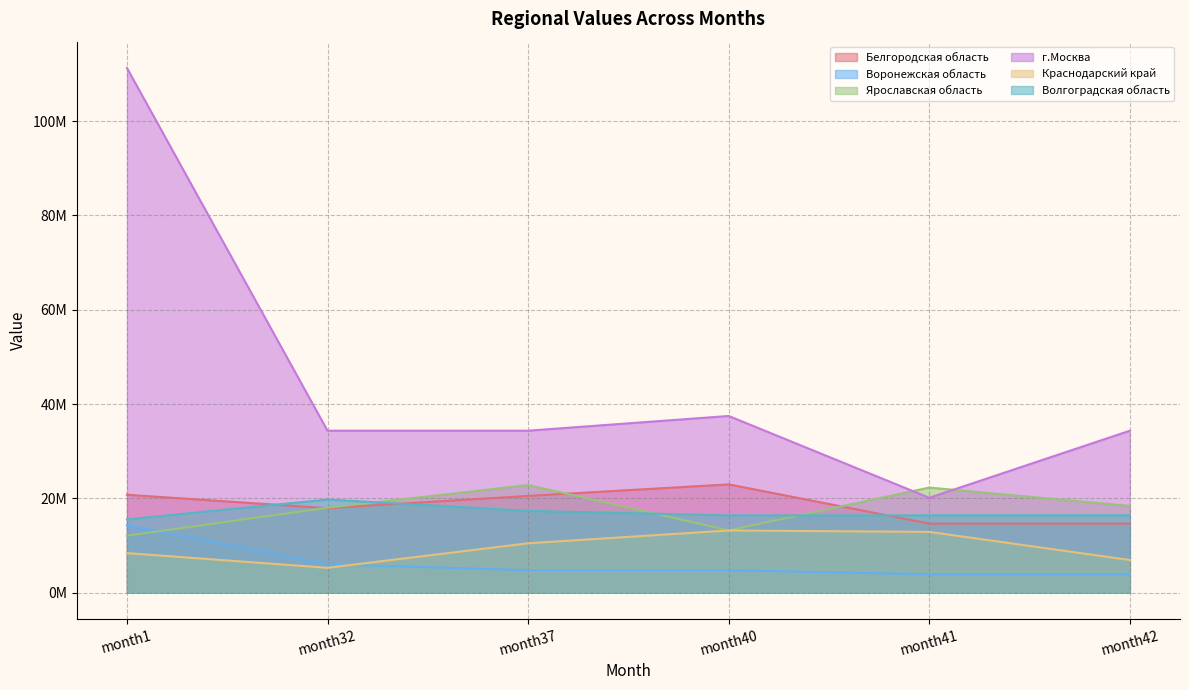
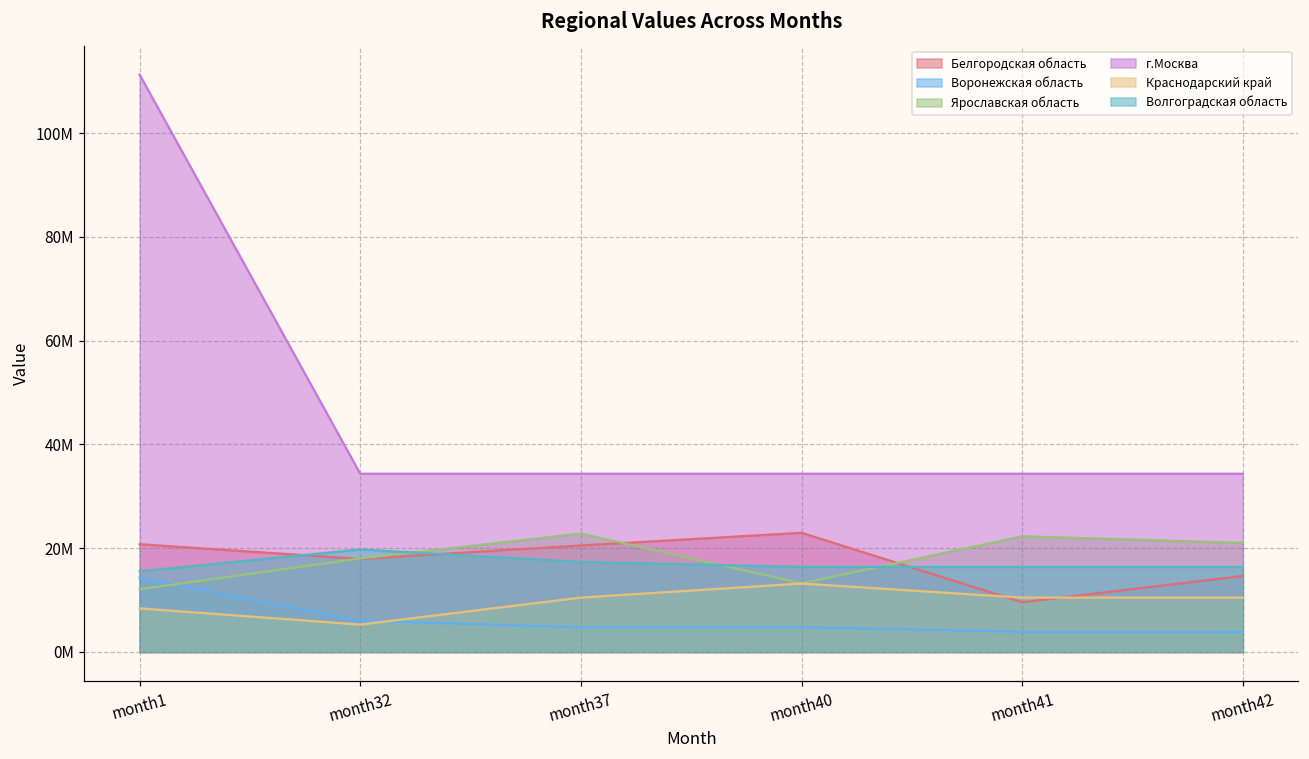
  {
    "Белгородская область": {
      "month1": 21000000,
      "month37": 21000000,
      "month40": 23000000,
-     "month41": 15000000,
+     "month41": 10000000,
      "month42": 15000000
    },
    "Ярославская область": {
      "month1": 12000000,
      "month37": 23000000,
      "month41": 22000000,
-     "month42": 18000000
+     "month42": 21000000
    },
    "г.Москва": {
      "month1": 111000000,
      "month32": 34000000,
      "month37": 34000000,
-     "month40": 37000000,
-     "month41": 20000000,
+     "month40": 34000000,
+     "month41": 34000000,
      "month42": 34000000
    },
    "Краснодарский край": {
      "month1": 8000000,
      "month32": 5000000,
      "month37": 10000000,
-     "month41": 13000000,
-     "month42": 7000000
+     "month41": 10000000,
+     "month42": 10000000
    }
  }
